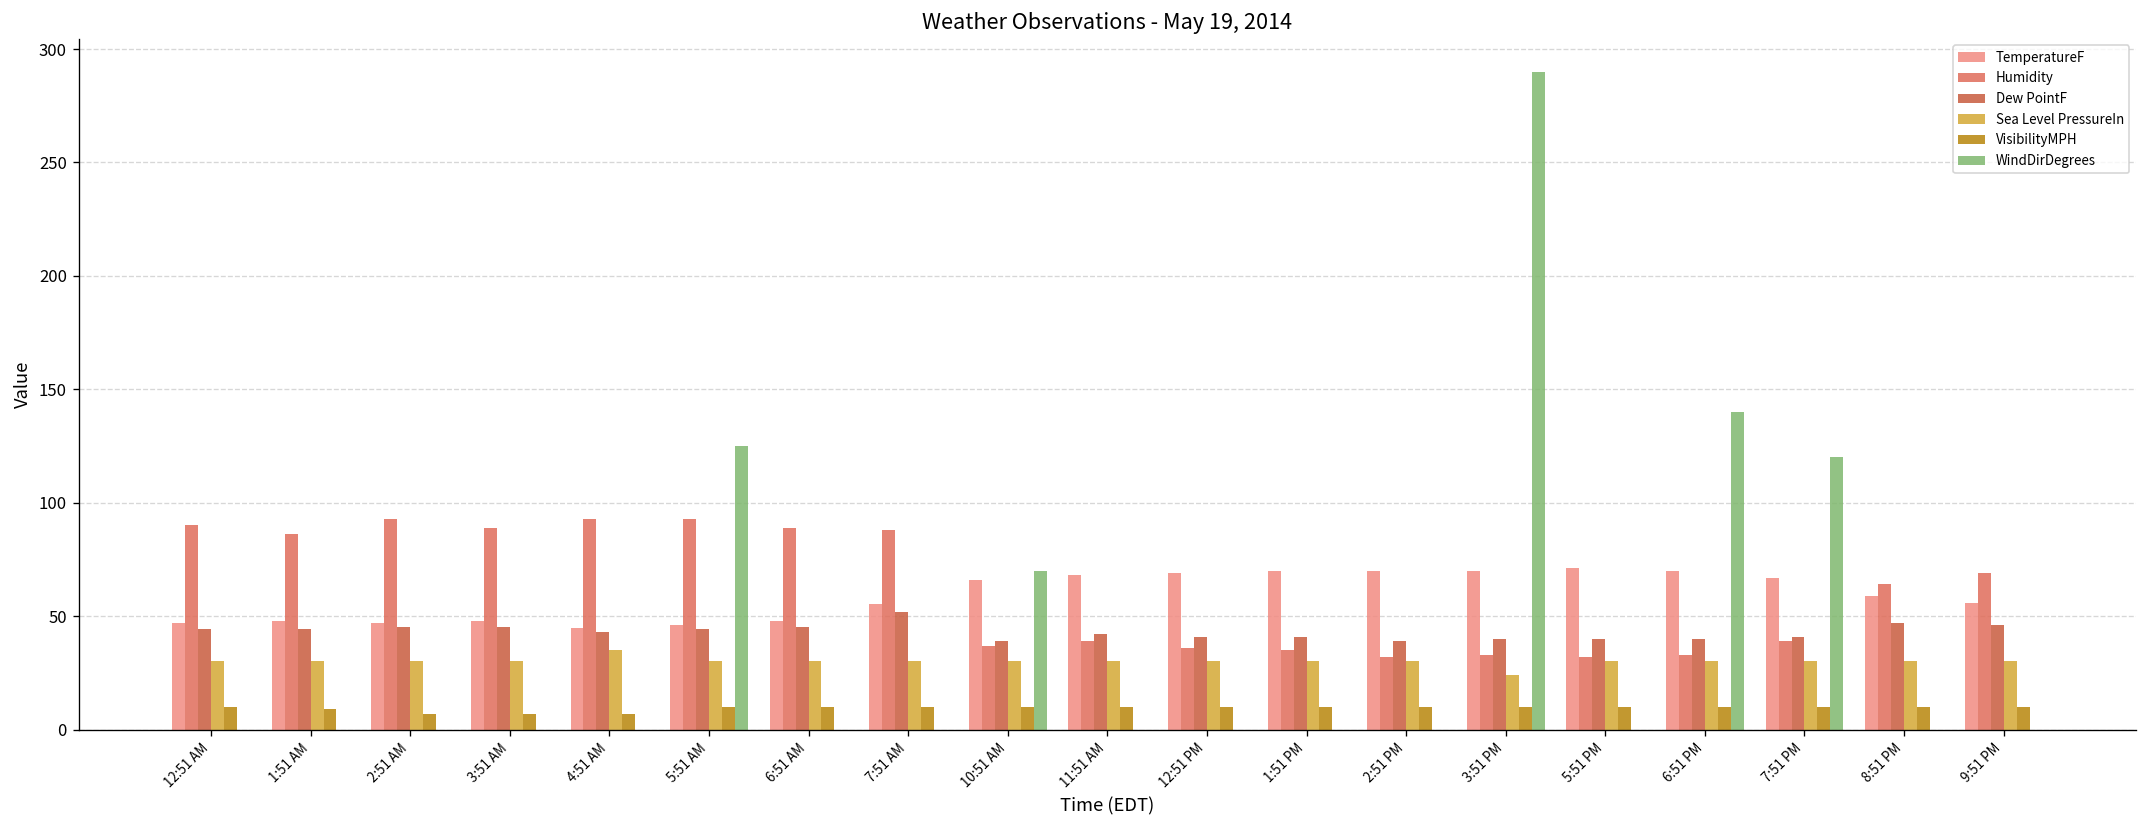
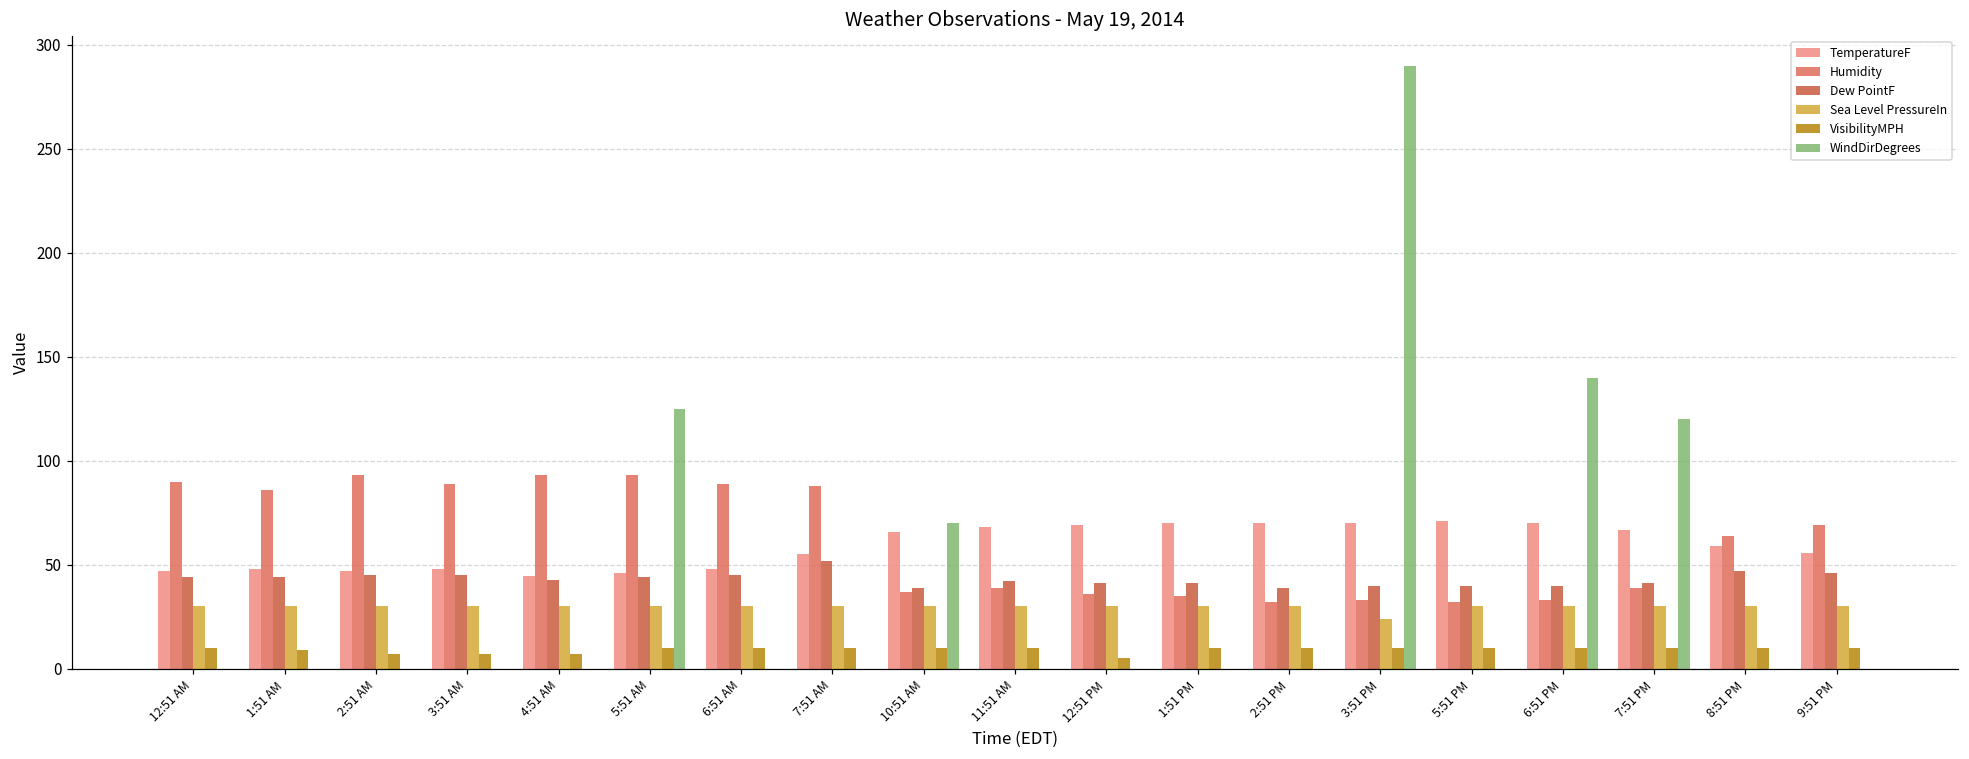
  {
    "Sea Level PressureIn": {
      "12:51 AM": 30,
      "1:51 AM": 30,
      "2:51 AM": 30,
      "3:51 AM": 30,
-     "4:51 AM": 35,
+     "4:51 AM": 30,
      "5:51 AM": 30,
      "6:51 AM": 30,
      "7:51 AM": 30,
      "10:51 AM": 30,
      "11:51 AM": 30,
      "12:51 PM": 30,
      "1:51 PM": 30,
      "2:51 PM": 30,
      "3:51 PM": 24,
      "5:51 PM": 30,
      "6:51 PM": 30,
      "7:51 PM": 30,
      "8:51 PM": 30,
      "9:51 PM": 30
    },
    "VisibilityMPH": {
      "12:51 AM": 10,
      "1:51 AM": 9,
      "2:51 AM": 7,
      "3:51 AM": 7,
      "4:51 AM": 7,
      "5:51 AM": 10,
      "6:51 AM": 10,
      "7:51 AM": 10,
      "10:51 AM": 10,
      "11:51 AM": 10,
-     "12:51 PM": 10,
+     "12:51 PM": 5,
      "1:51 PM": 10,
      "2:51 PM": 10,
      "3:51 PM": 10,
      "5:51 PM": 10,
      "6:51 PM": 10,
      "7:51 PM": 10,
      "8:51 PM": 10,
      "9:51 PM": 10
    },
    "WindDirDegrees": {
      "12:51 AM": 0,
      "1:51 AM": 0,
      "2:51 AM": 0,
      "3:51 AM": 0,
      "4:51 AM": 0,
      "5:51 AM": 125,
      "6:51 AM": 0,
      "7:51 AM": 0,
      "10:51 AM": 70,
      "11:51 AM": 0,
      "12:51 PM": 0,
      "1:51 PM": 0,
      "2:51 PM": 0,
      "3:51 PM": 290,
      "5:51 PM": 0,
      "6:51 PM": 140,
      "7:51 PM": 120,
      "8:51 PM": 0,
      "9:51 PM": 0
    }
  }
